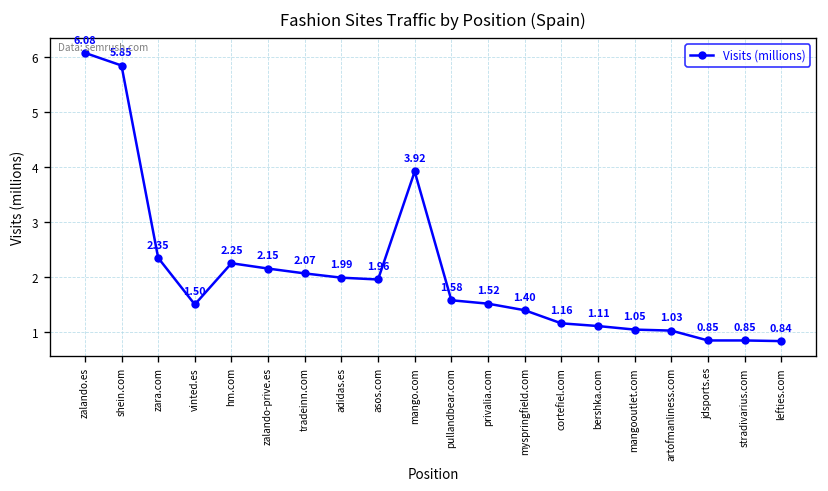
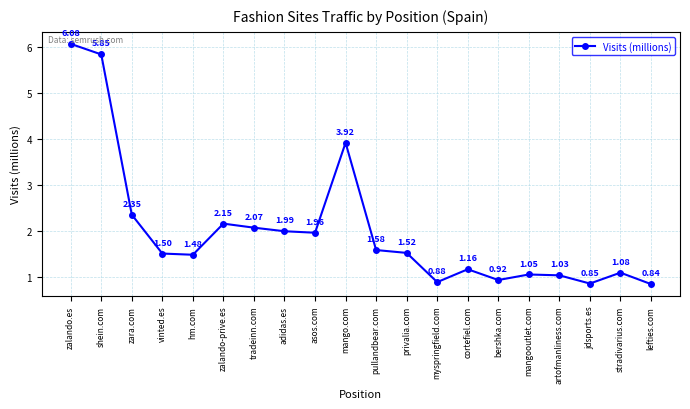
  {
    "zara.com": 2.35,
    "vinted.es": 1.50,
-   "hm.com": 2.25,
+   "hm.com": 1.48,
    "zalando-prive.es": 2.15,
    "tradeinn.com": 2.07,
    "adidas.es": 1.99,
    "asos.com": 1.96,
    "mango.com": 3.92,
    "pullandbear.com": 1.58,
    "privalia.com": 1.52,
-   "myspringfield.com": 1.40,
+   "myspringfield.com": 0.88,
    "cortefiel.com": 1.16,
-   "bershka.com": 1.11,
+   "bershka.com": 0.92,
    "mangooutlet.com": 1.05,
    "artofmanliness.com": 1.03,
    "jdsports.es": 0.85,
-   "stradivarius.com": 0.85,
+   "stradivarius.com": 1.08,
    "lefties.com": 0.84
  }
